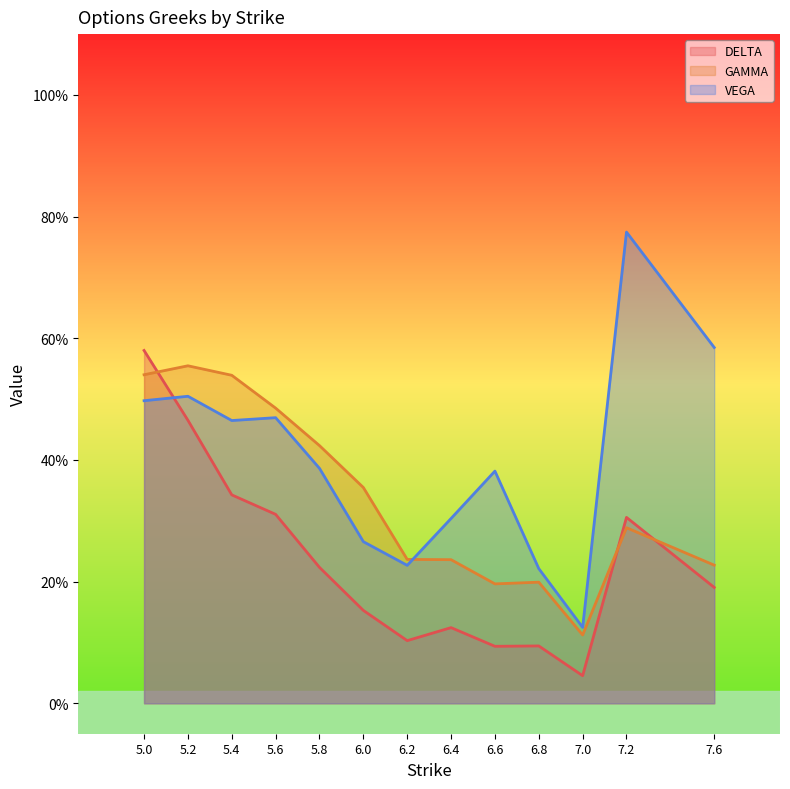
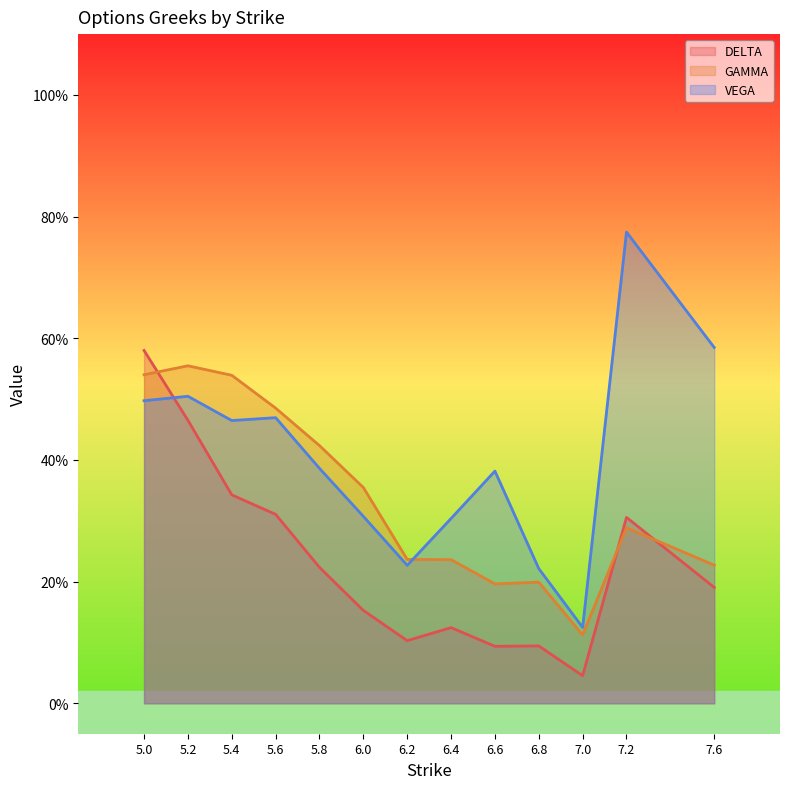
  {
    "VEGA": {
      "5.0": "50%",
      "5.2": "50%",
      "5.4": "46%",
      "5.6": "47%",
      "5.8": "39%",
-     "6.0": "27%",
+     "6.0": "31%",
      "6.2": "23%",
      "6.4": "30%",
      "6.6": "38%",
      "6.8": "22%",
      "7.0": "12%",
      "7.2": "77%",
      "7.6": "58%"
    }
  }
